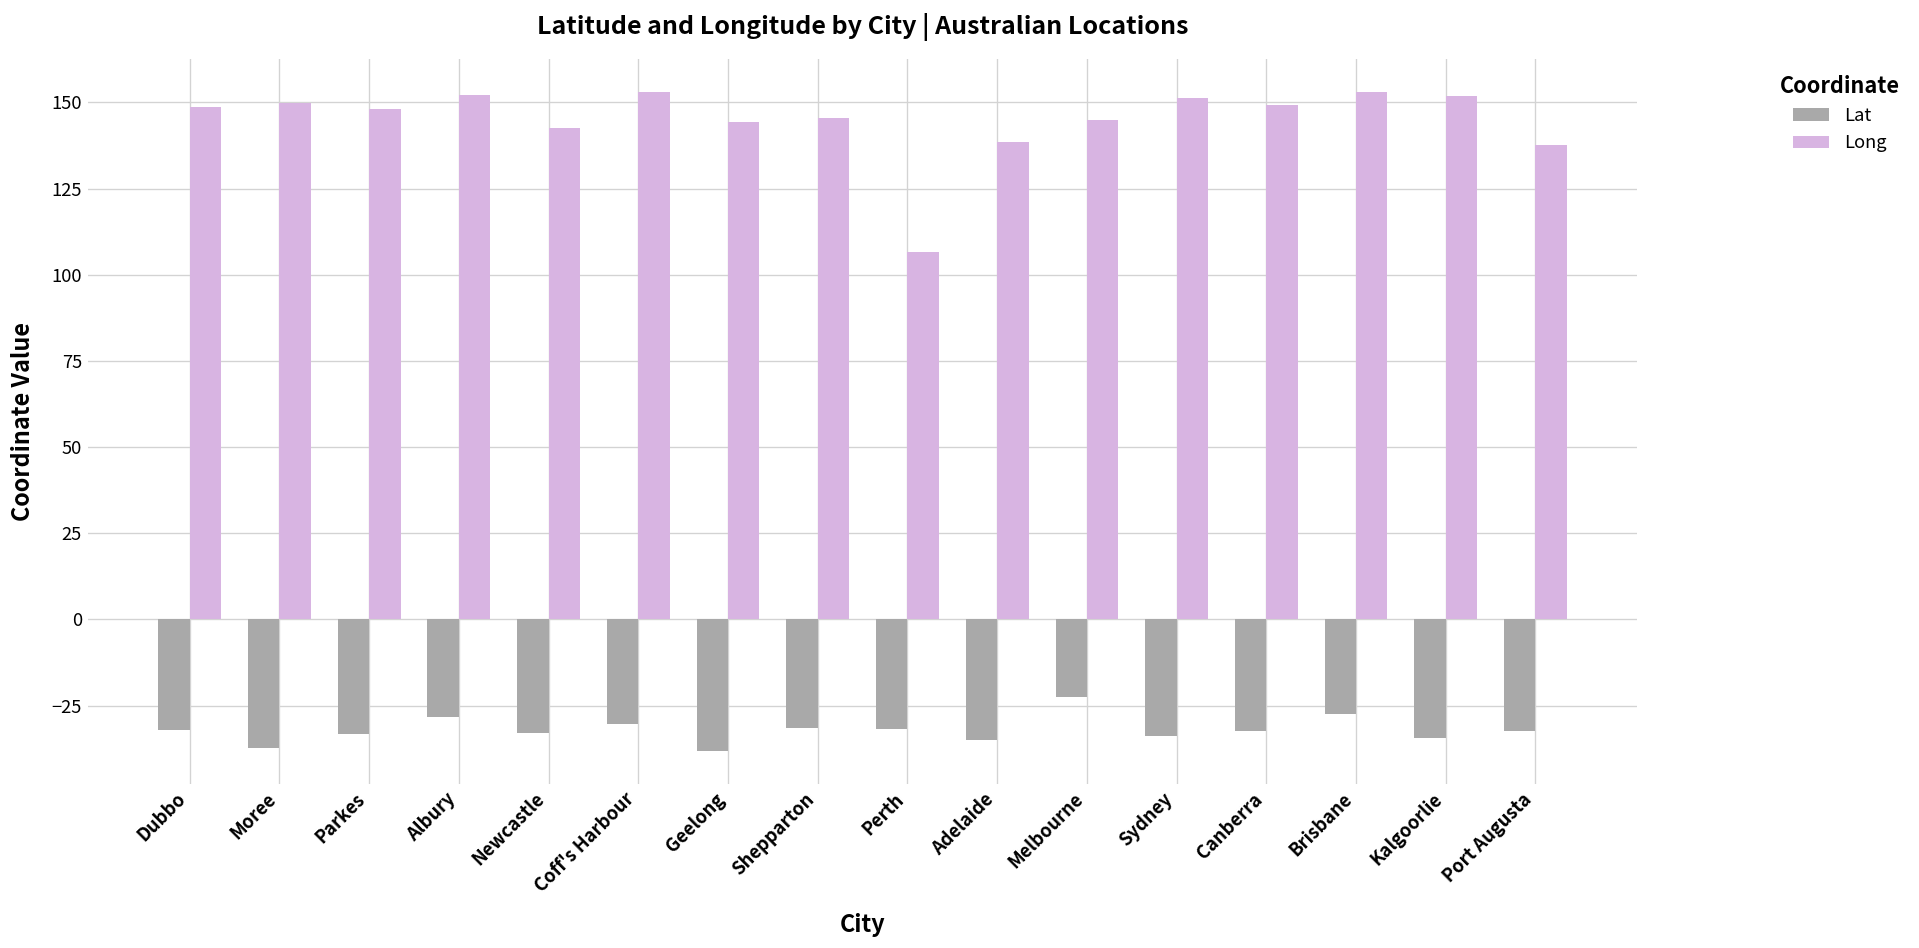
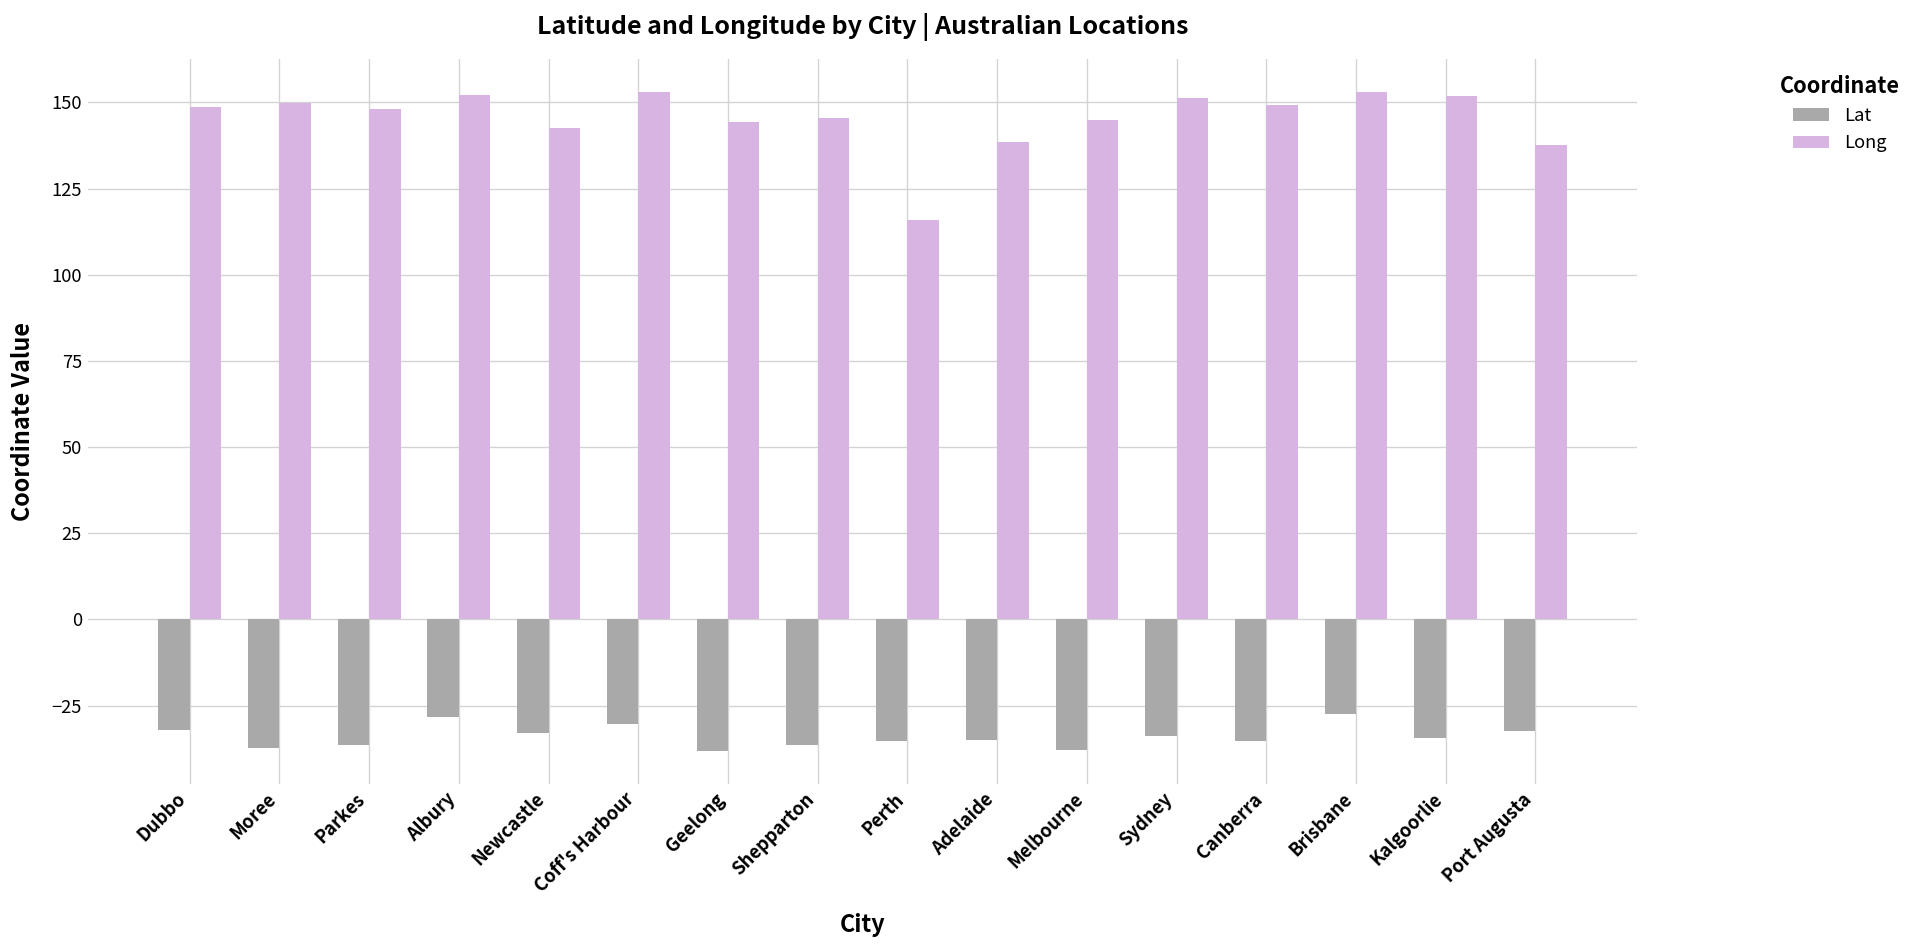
  {
    "Lat": {
      "Dubbo": -32,
      "Moree": -37,
-     "Parkes": -33,
+     "Parkes": -36,
      "Albury": -28,
      "Newcastle": -33,
      "Coff's Harbour": -30,
      "Geelong": -38,
-     "Shepparton": -31,
-     "Perth": -32,
+     "Shepparton": -36,
+     "Perth": -35,
      "Adelaide": -35,
-     "Melbourne": -23,
+     "Melbourne": -38,
      "Sydney": -34,
-     "Canberra": -33,
+     "Canberra": -35,
      "Brisbane": -27,
      "Kalgoorlie": -34,
      "Port Augusta": -33
    },
    "Long": {
      "Dubbo": 149,
      "Moree": 150,
      "Parkes": 148,
      "Albury": 152,
      "Newcastle": 143,
      "Coff's Harbour": 153,
      "Geelong": 144,
      "Shepparton": 145,
-     "Perth": 107,
+     "Perth": 116,
      "Adelaide": 139,
      "Melbourne": 145,
      "Sydney": 151,
      "Canberra": 149,
      "Brisbane": 153,
      "Kalgoorlie": 152,
      "Port Augusta": 138
    }
  }
